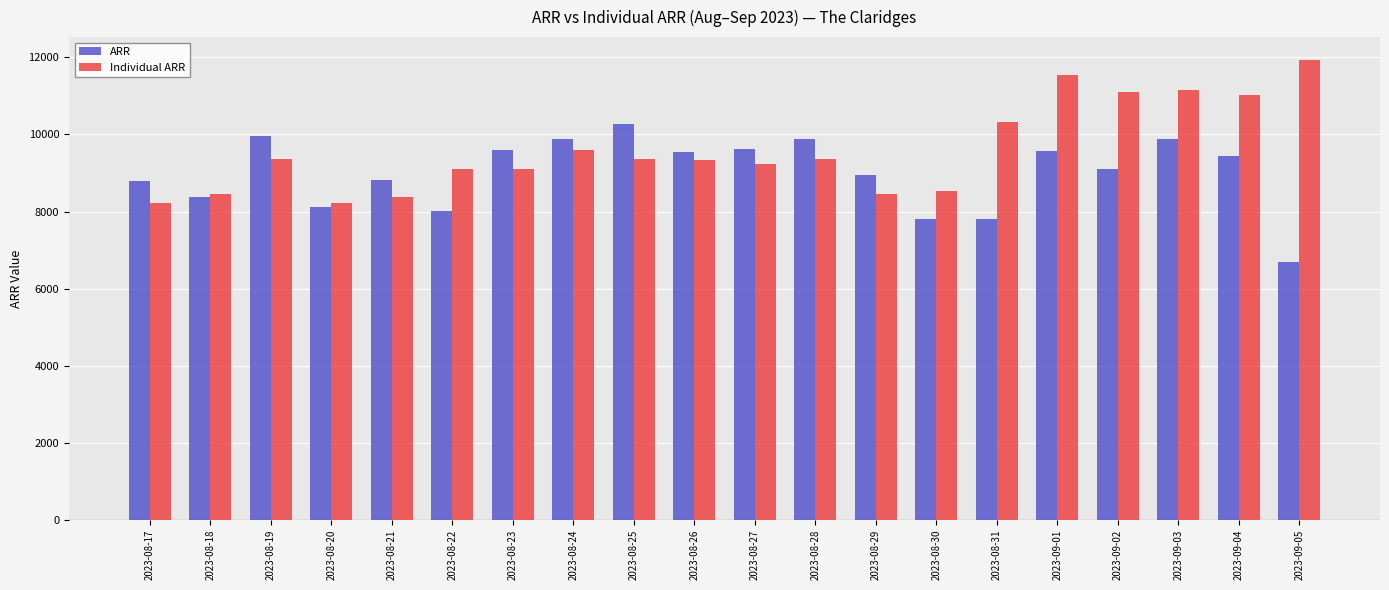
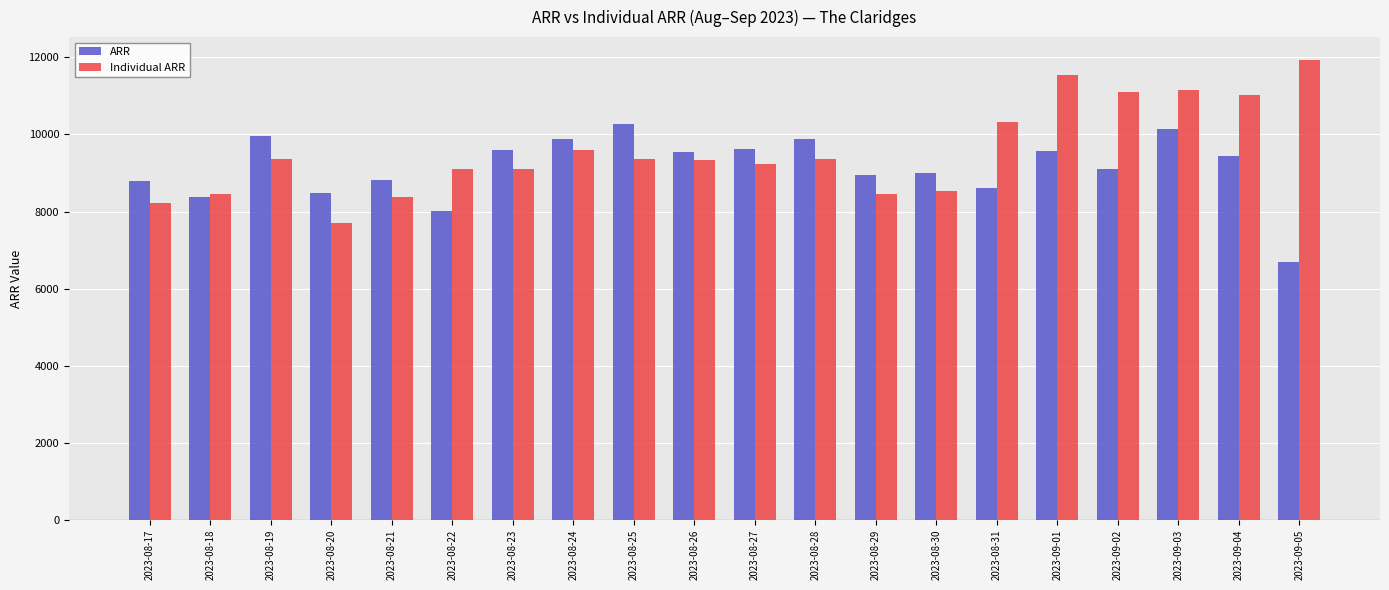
  {
    "ARR": {
      "2023-08-17": 8800,
      "2023-08-18": 8400,
      "2023-08-19": 10000,
-     "2023-08-20": 8100,
+     "2023-08-20": 8500,
      "2023-08-21": 8800,
      "2023-08-22": 8000,
      "2023-08-23": 9600,
      "2023-08-24": 9900,
      "2023-08-25": 10300,
      "2023-08-26": 9500,
      "2023-08-27": 9600,
      "2023-08-28": 9900,
      "2023-08-29": 8900,
-     "2023-08-30": 7800,
-     "2023-08-31": 7800,
+     "2023-08-30": 9000,
+     "2023-08-31": 8600,
      "2023-09-01": 9600,
      "2023-09-02": 9100,
-     "2023-09-03": 9900,
+     "2023-09-03": 10100,
      "2023-09-04": 9400,
      "2023-09-05": 6700
    },
    "Individual ARR": {
      "2023-08-17": 8200,
      "2023-08-18": 8500,
      "2023-08-19": 9400,
-     "2023-08-20": 8200,
+     "2023-08-20": 7700,
      "2023-08-21": 8400,
      "2023-08-22": 9100,
      "2023-08-23": 9100,
      "2023-08-24": 9600,
      "2023-08-25": 9400,
      "2023-08-26": 9300,
      "2023-08-27": 9200,
      "2023-08-28": 9400,
      "2023-08-29": 8500,
      "2023-08-30": 8500,
      "2023-08-31": 10300,
      "2023-09-01": 11600,
      "2023-09-02": 11100,
      "2023-09-03": 11200,
      "2023-09-04": 11000,
      "2023-09-05": 11900
    }
  }
